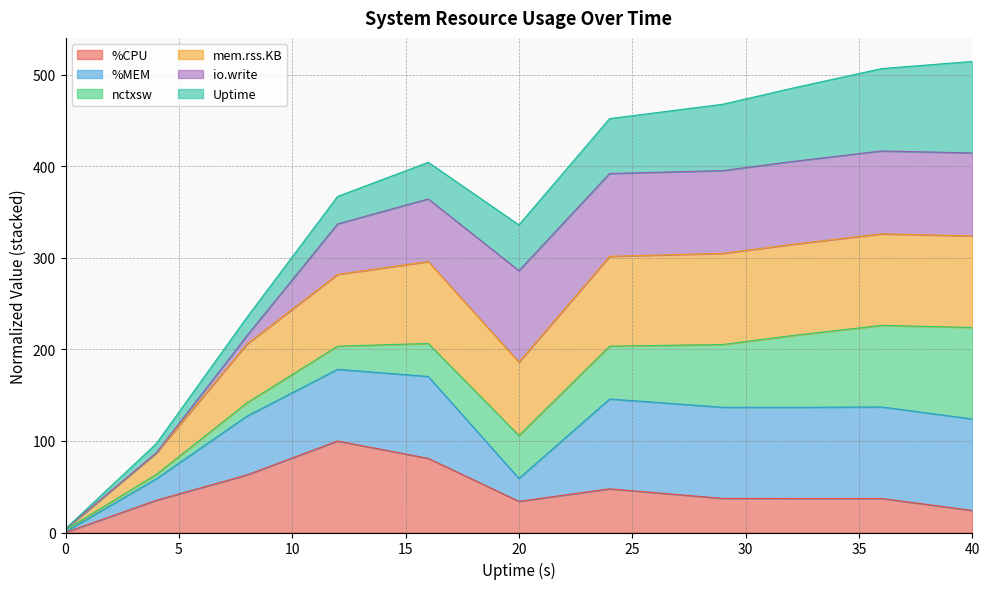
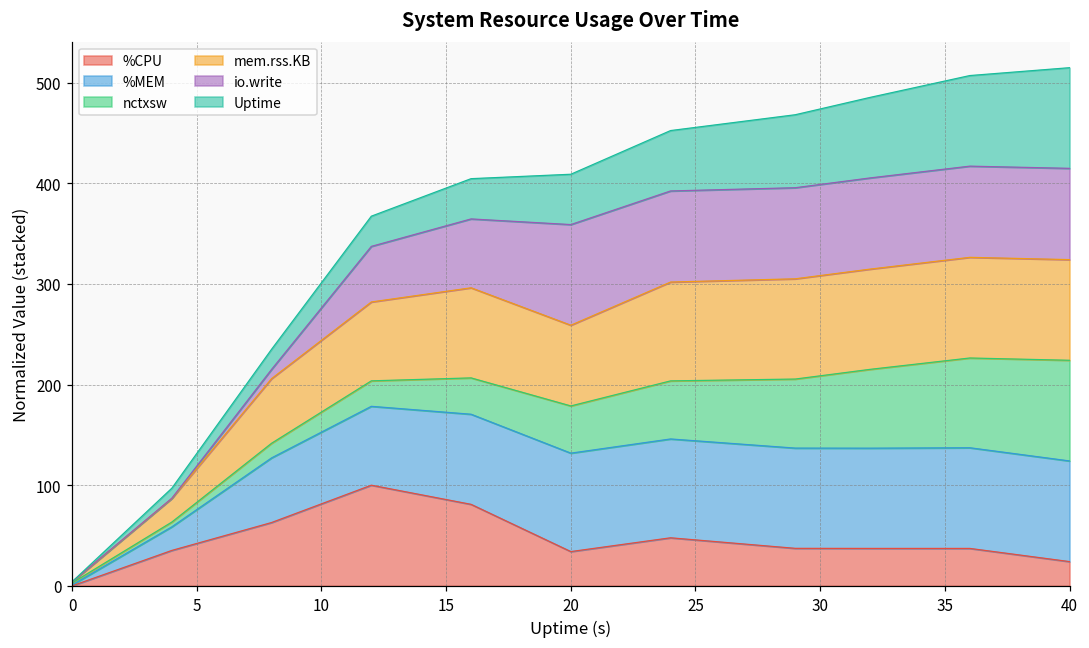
  {
    "%CPU": {
      "20": 30,
      "40": 20
    },
    "%MEM": {
-     "20": 30,
+     "20": 100,
      "40": 100
    },
    "mem.rss.KB": {
      "20": 80,
      "40": 100
    },
    "io.write": {
      "20": 100,
      "40": 90
    }
  }
